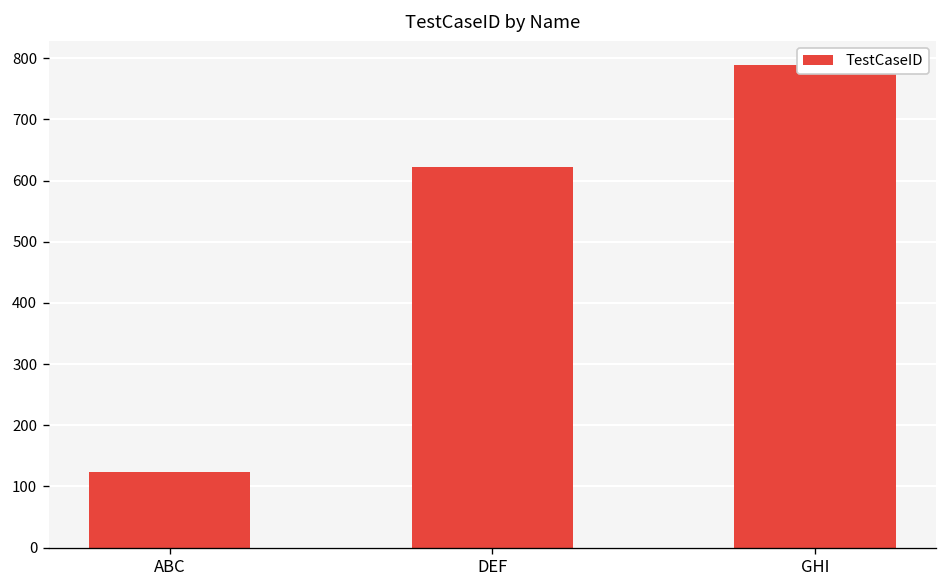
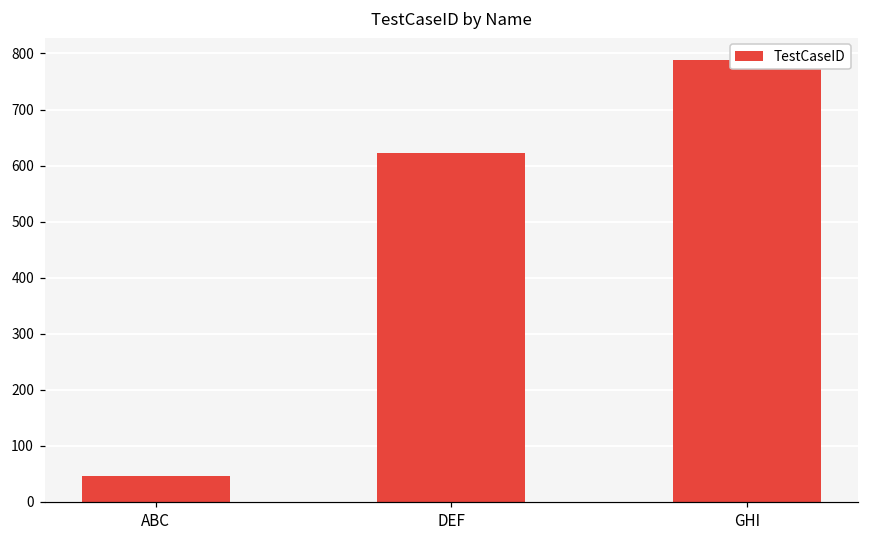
  {
-   "ABC": 120,
+   "ABC": 50,
    "DEF": 620
  }
